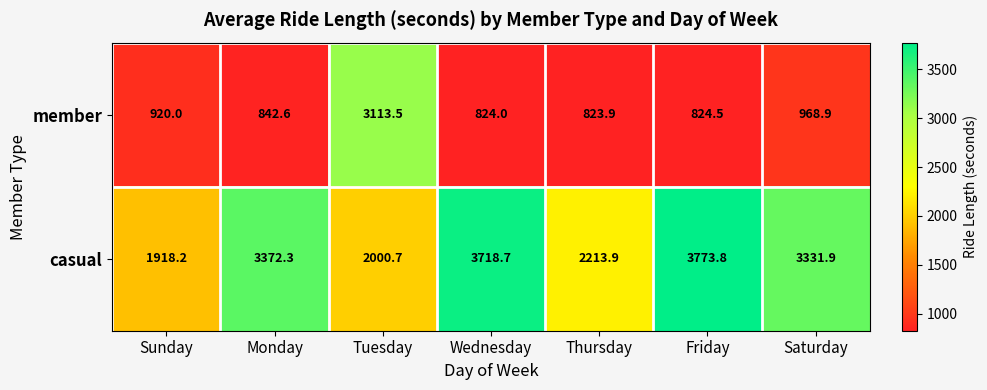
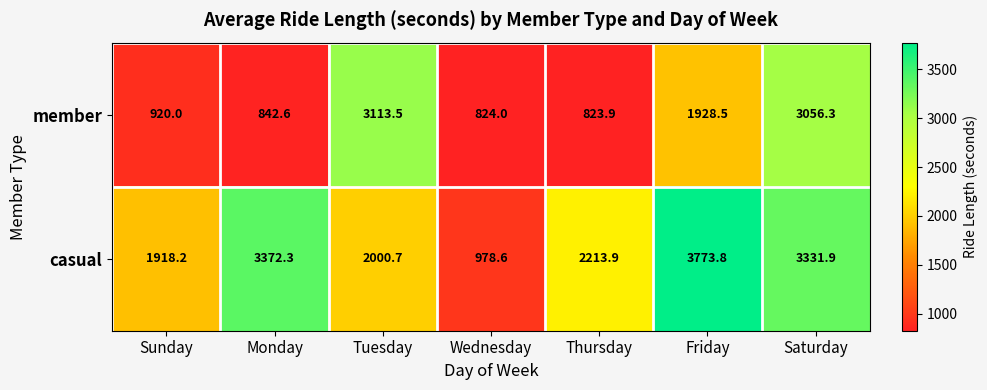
  {
    "member": {
      "Sunday": 920.0,
      "Monday": 842.6,
      "Tuesday": 3113.5,
      "Wednesday": 824.0,
      "Thursday": 823.9,
-     "Friday": 824.5,
-     "Saturday": 968.9
+     "Friday": 1928.5,
+     "Saturday": 3056.3
    },
    "casual": {
      "Sunday": 1918.2,
      "Monday": 3372.3,
      "Tuesday": 2000.7,
-     "Wednesday": 3718.7,
+     "Wednesday": 978.6,
      "Thursday": 2213.9,
      "Friday": 3773.8,
      "Saturday": 3331.9
    }
  }
